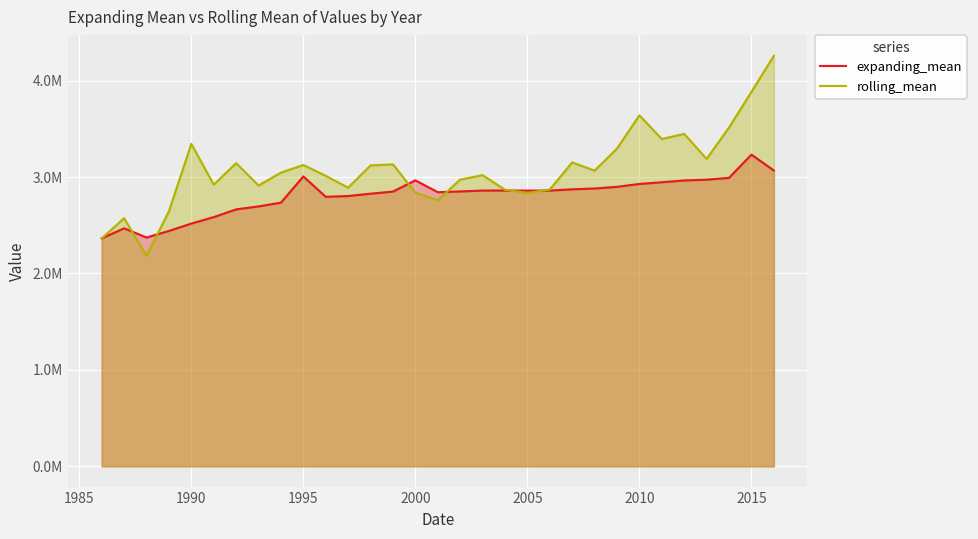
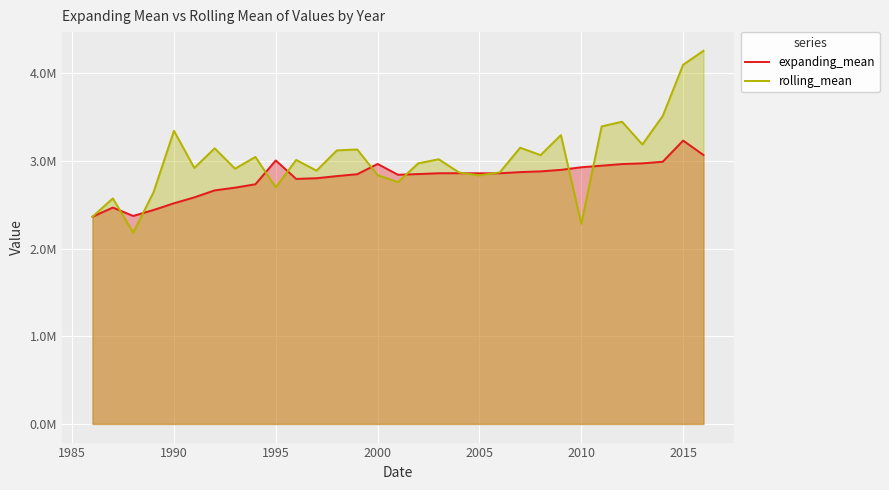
  {
    "expanding_mean": {
      "1990": 2500000,
      "1995": 3000000,
      "2000": 3000000,
      "2010": 2900000,
      "2015": 3200000
    },
    "rolling_mean": {
      "1990": 3300000,
-     "1995": 3100000,
+     "1995": 2700000,
      "2000": 2800000,
-     "2010": 3600000,
-     "2015": 3900000
+     "2010": 2300000,
+     "2015": 4100000
    }
  }
